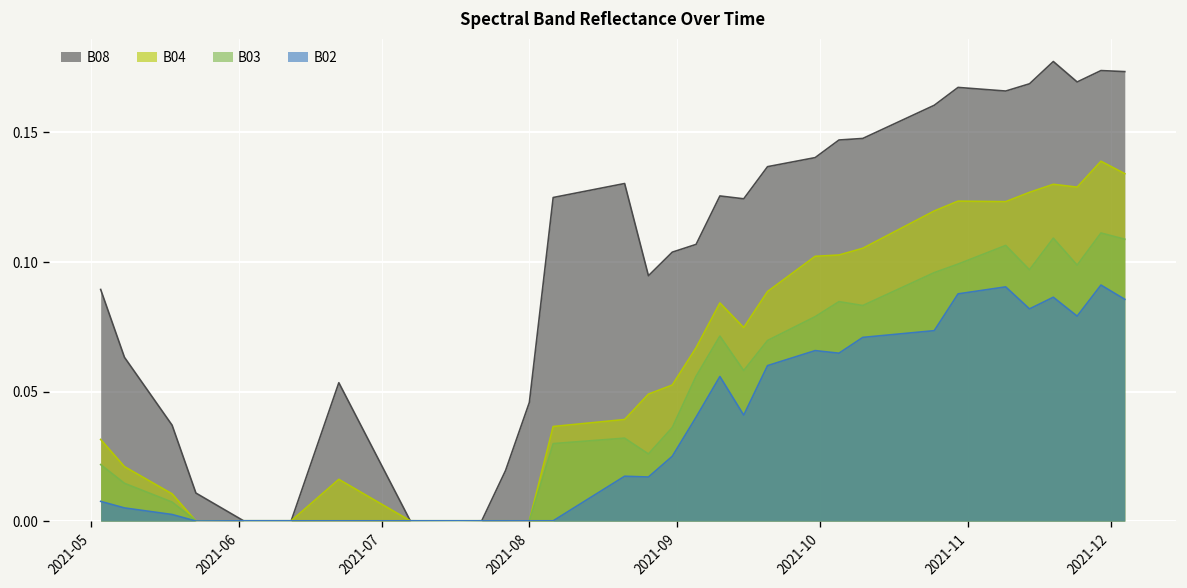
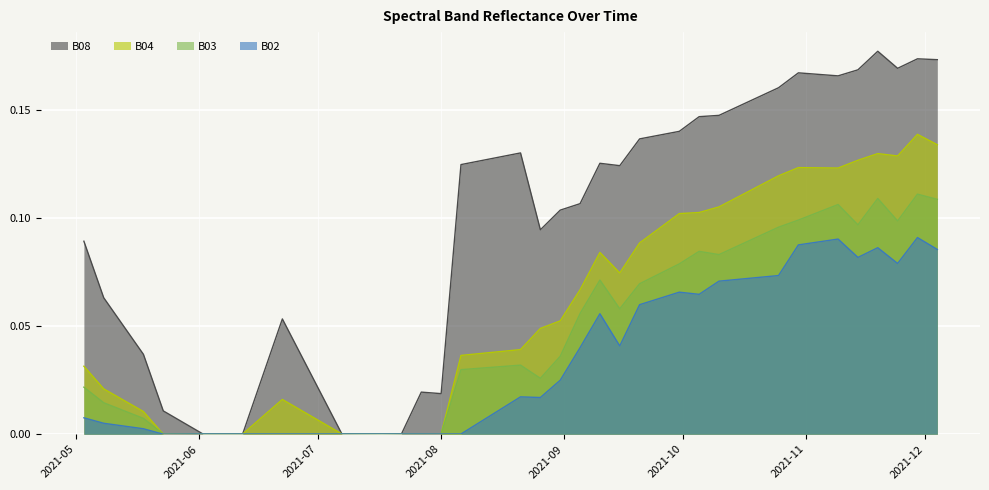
  {
    "B08": {
-     "2021-08": 0.046
+     "2021-08": 0.019
    }
  }
